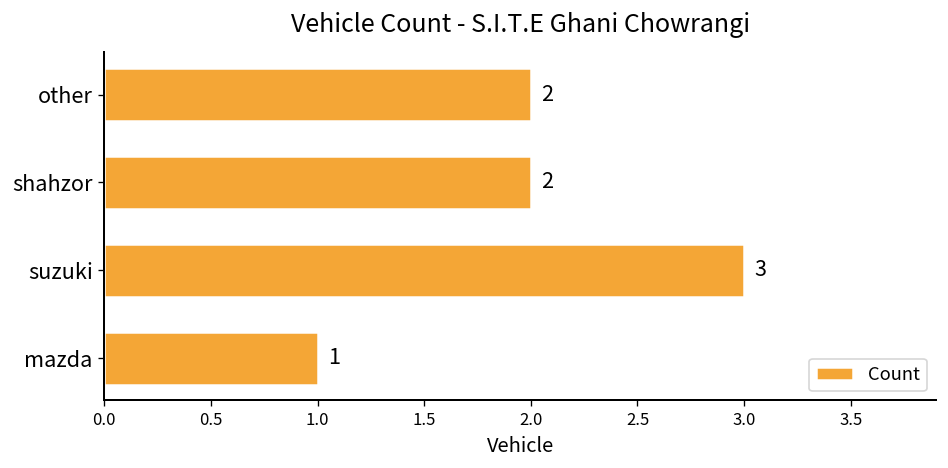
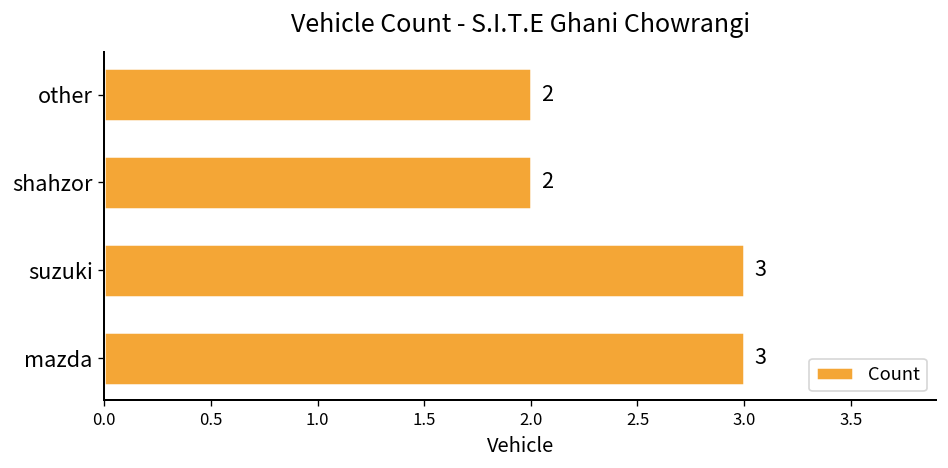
  {
    "other": 2,
    "shahzor": 2,
    "suzuki": 3,
-   "mazda": 1
+   "mazda": 3
  }
